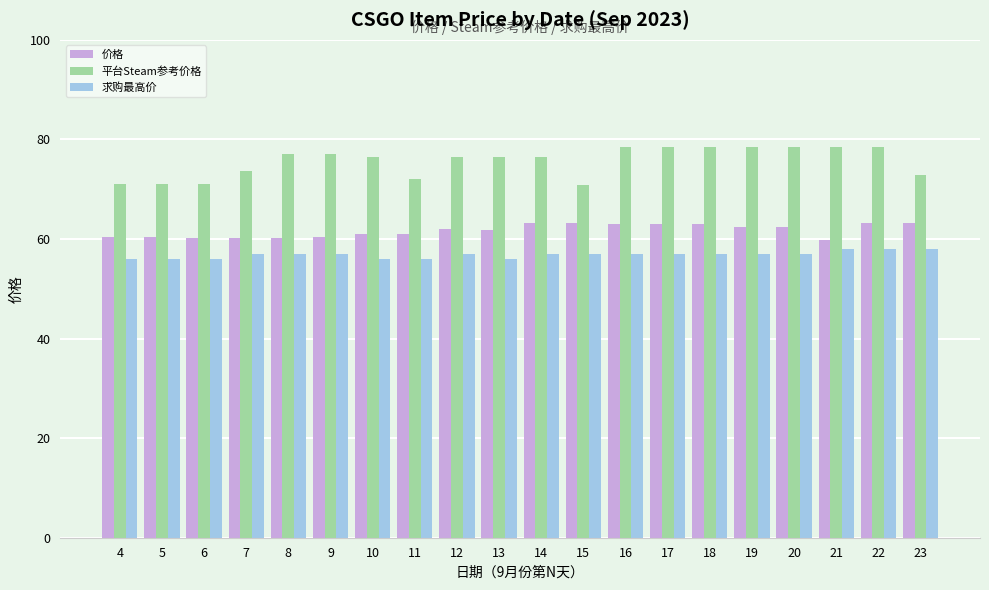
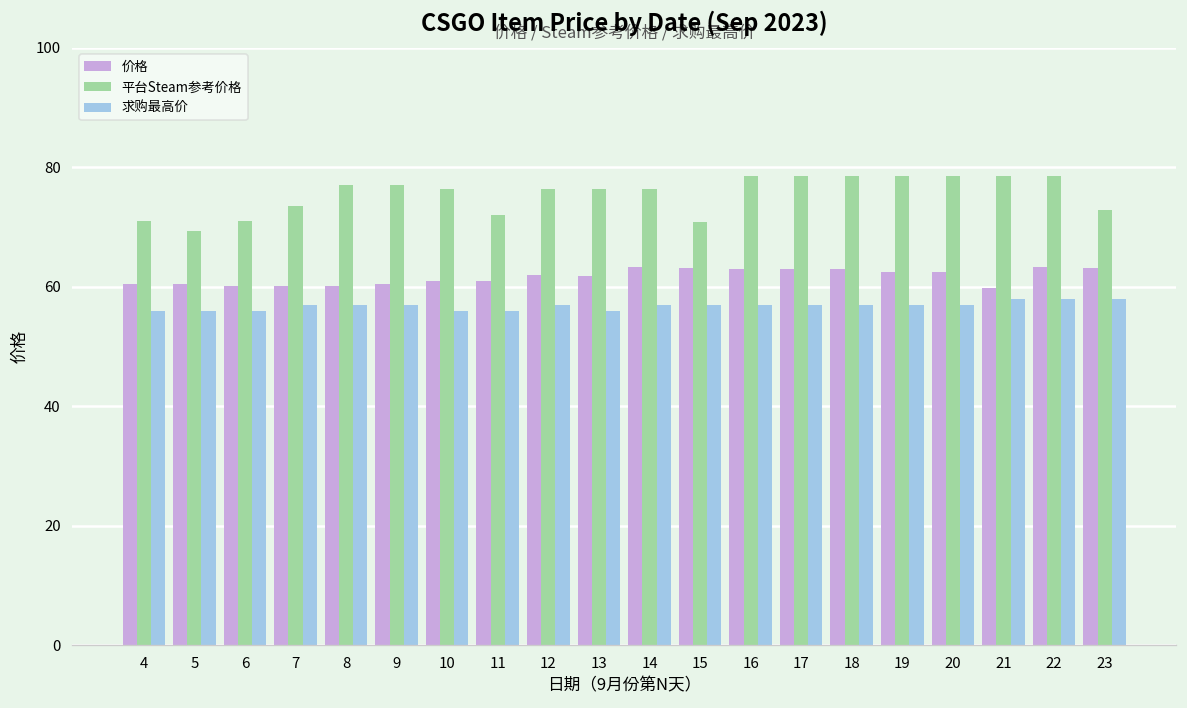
  {
    "平台Steam参考价格": {
      "4": 71,
-     "5": 71,
+     "5": 69,
      "6": 71,
      "7": 74,
      "8": 77,
      "9": 77,
      "10": 76,
      "11": 72,
      "12": 76,
      "13": 76,
      "14": 76,
      "15": 71,
      "16": 79,
      "17": 79,
      "18": 79,
      "19": 79,
      "20": 79,
      "21": 79,
      "22": 79,
      "23": 73
    }
  }
